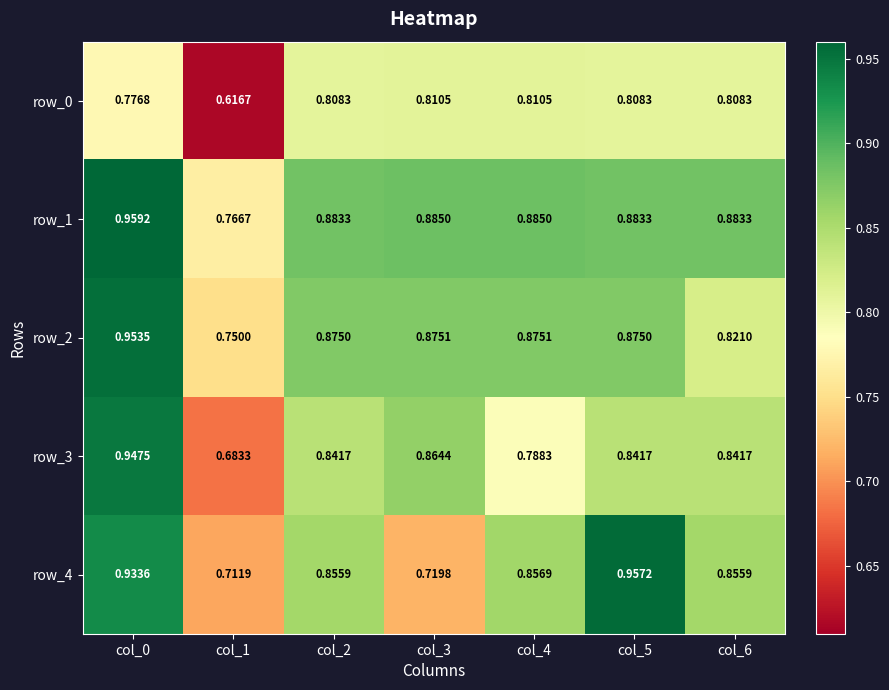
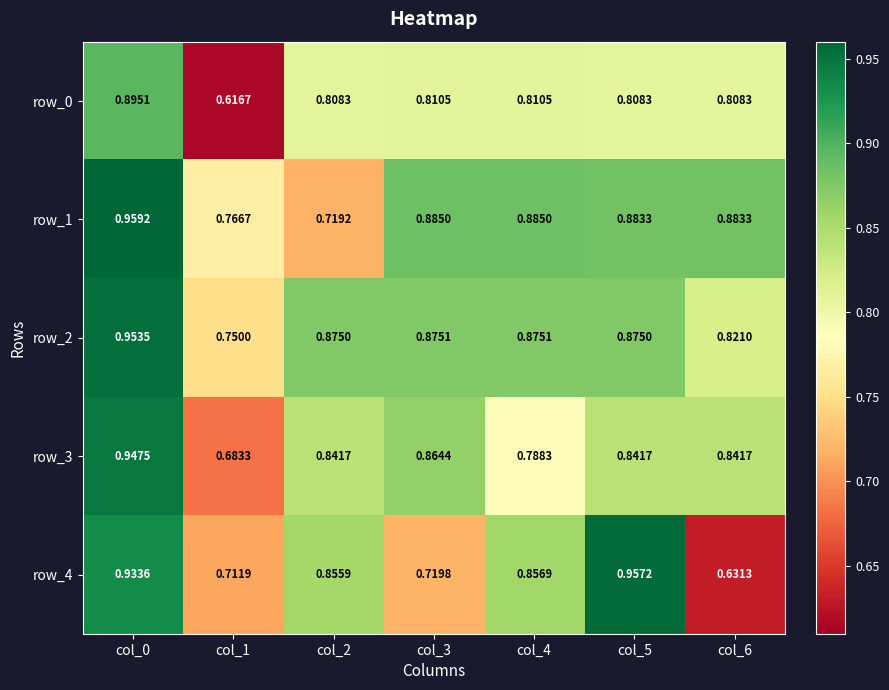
  {
    "row_0": {
-     "col_0": 0.7768,
+     "col_0": 0.8951,
      "col_1": 0.6167,
      "col_2": 0.8083,
      "col_3": 0.8105,
      "col_4": 0.8105,
      "col_5": 0.8083,
      "col_6": 0.8083
    },
    "row_1": {
      "col_0": 0.9592,
      "col_1": 0.7667,
-     "col_2": 0.8833,
+     "col_2": 0.7192,
      "col_3": 0.8850,
      "col_4": 0.8850,
      "col_5": 0.8833,
      "col_6": 0.8833
    },
    "row_2": {
      "col_0": 0.9535,
      "col_1": 0.7500,
      "col_2": 0.8750,
      "col_3": 0.8751,
      "col_4": 0.8751,
      "col_5": 0.8750,
      "col_6": 0.8210
    },
    "row_3": {
      "col_0": 0.9475,
      "col_1": 0.6833,
      "col_2": 0.8417,
      "col_3": 0.8644,
      "col_4": 0.7883,
      "col_5": 0.8417,
      "col_6": 0.8417
    },
    "row_4": {
      "col_0": 0.9336,
      "col_1": 0.7119,
      "col_2": 0.8559,
      "col_3": 0.7198,
      "col_4": 0.8569,
      "col_5": 0.9572,
-     "col_6": 0.8559
+     "col_6": 0.6313
    }
  }
